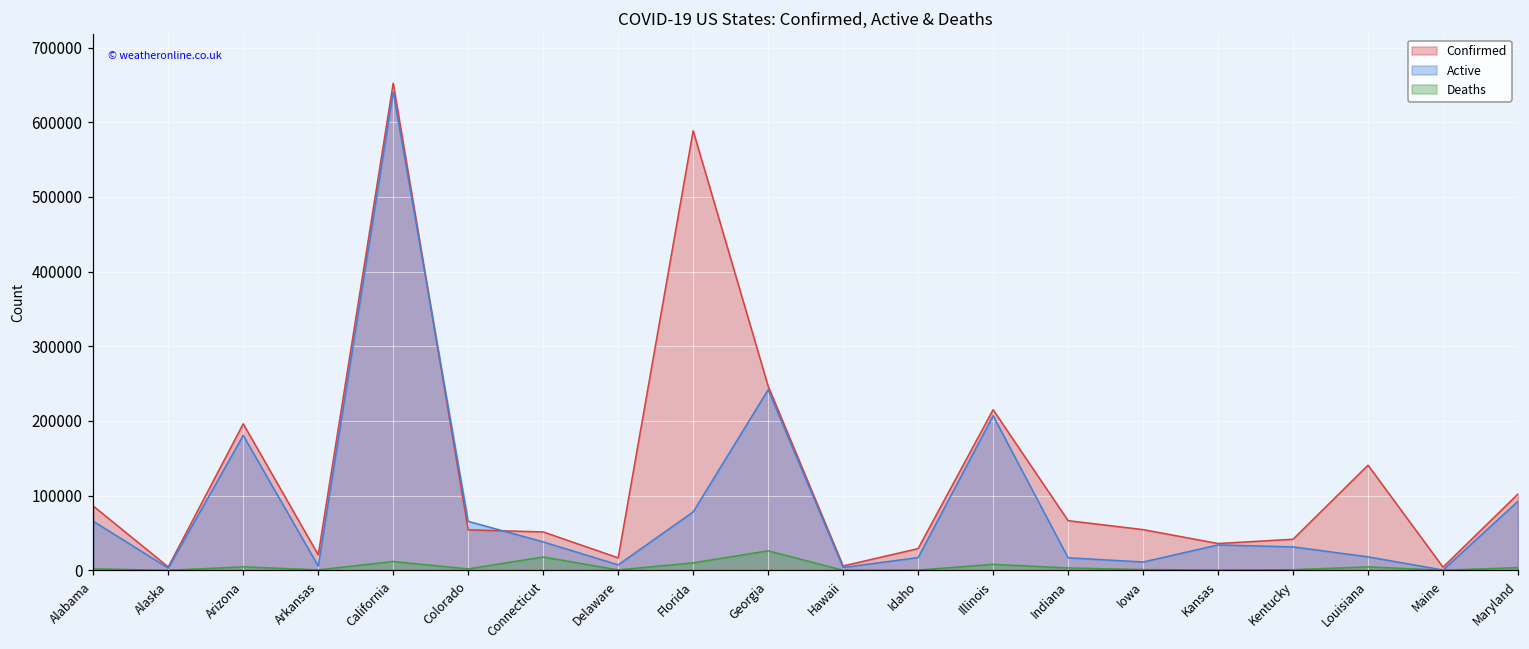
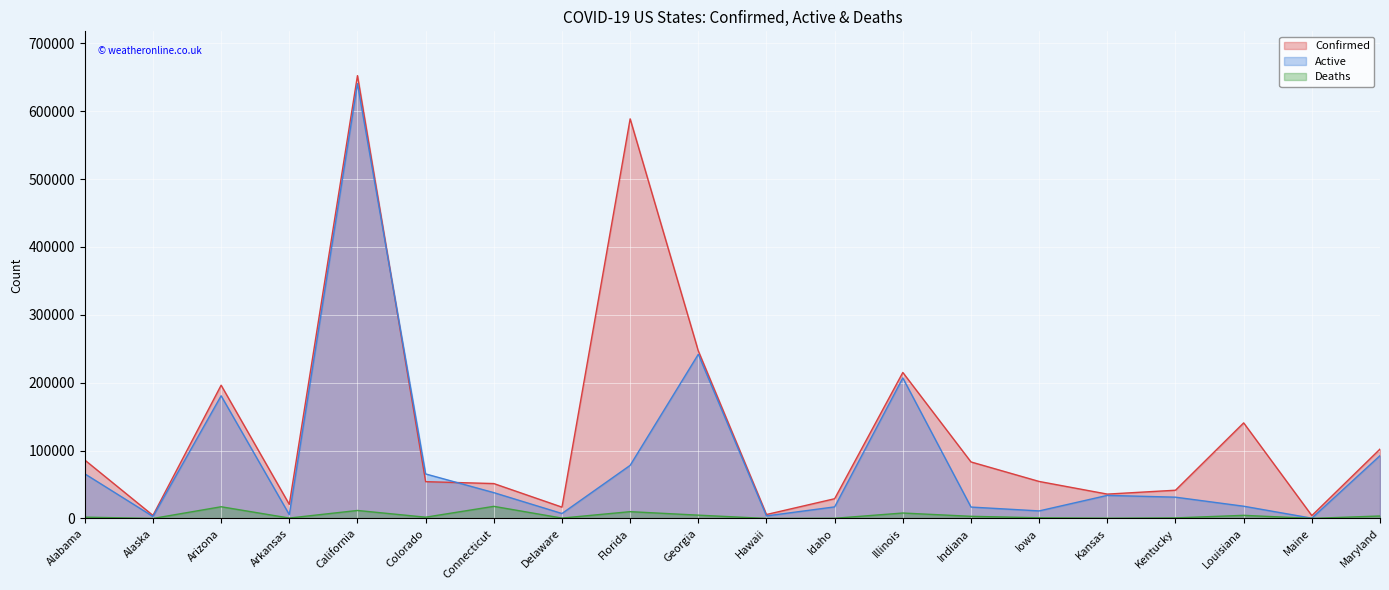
  {
    "Confirmed": {
      "Alabama": 90000,
      "Arizona": 200000,
      "Arkansas": 20000,
      "California": 650000,
      "Colorado": 50000,
      "Connecticut": 50000,
      "Delaware": 20000,
      "Florida": 590000,
      "Georgia": 250000,
      "Idaho": 30000,
      "Illinois": 220000,
-     "Indiana": 70000,
+     "Indiana": 80000,
      "Iowa": 50000,
      "Kentucky": 40000,
      "Louisiana": 140000,
      "Maine": 0,
      "Maryland": 100000
    },
    "Active": {
      "Alabama": 70000,
      "Arizona": 180000,
      "Arkansas": 10000,
      "California": 640000,
      "Colorado": 70000,
      "Connecticut": 40000,
      "Delaware": 10000,
      "Florida": 80000,
      "Georgia": 240000,
      "Idaho": 20000,
      "Illinois": 210000,
      "Indiana": 20000,
      "Iowa": 10000,
      "Kentucky": 30000,
      "Louisiana": 20000,
      "Maryland": 90000
    },
    "Deaths": {
      "Alabama": 0,
-     "Arizona": 0,
+     "Arizona": 20000,
      "Arkansas": 0,
      "California": 10000,
      "Colorado": 0,
      "Connecticut": 20000,
      "Delaware": 0,
      "Florida": 10000,
-     "Georgia": 30000,
+     "Georgia": 0,
      "Hawaii": 0,
      "Idaho": 0,
      "Illinois": 10000,
      "Indiana": 0,
      "Iowa": 0,
      "Kansas": 0,
      "Kentucky": 0,
      "Louisiana": 0,
      "Maryland": 0
    }
  }
